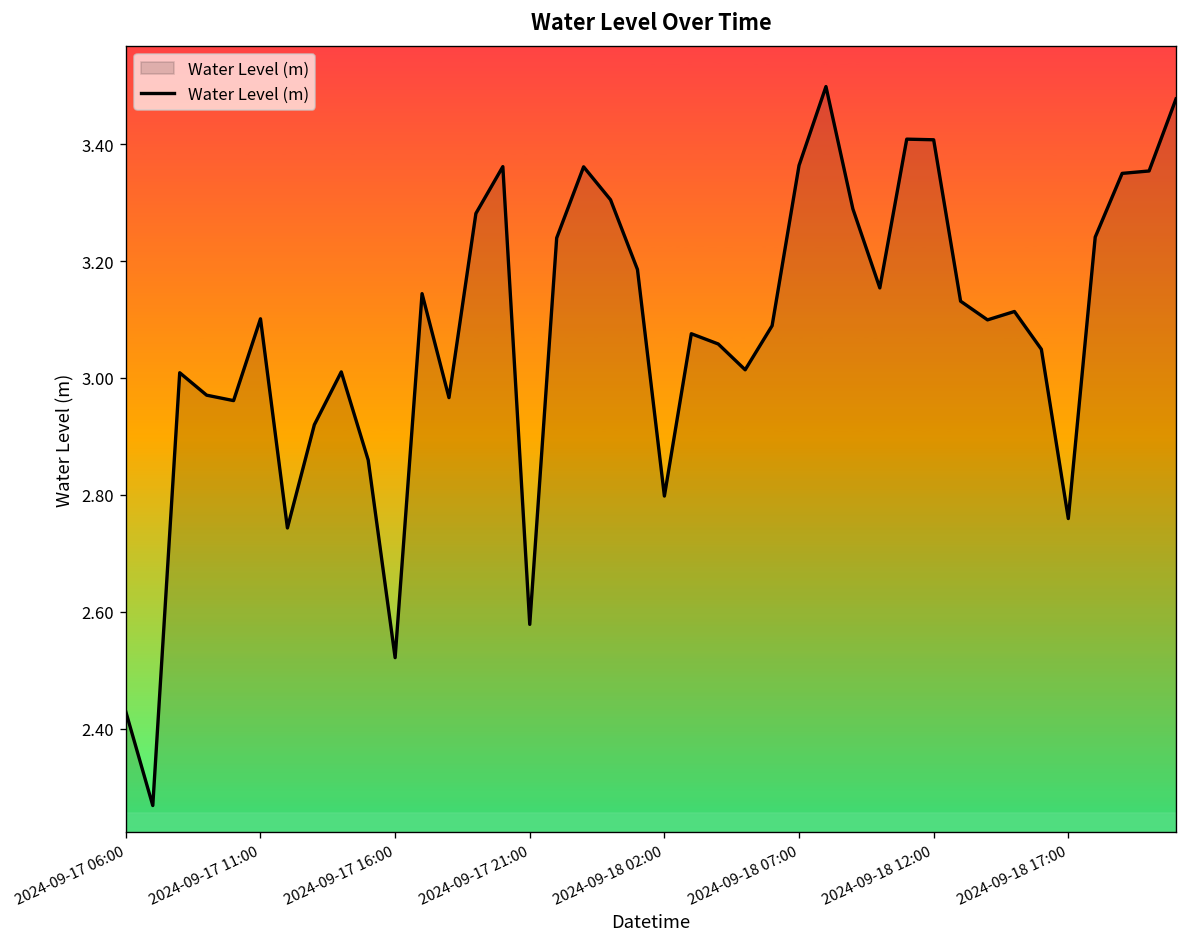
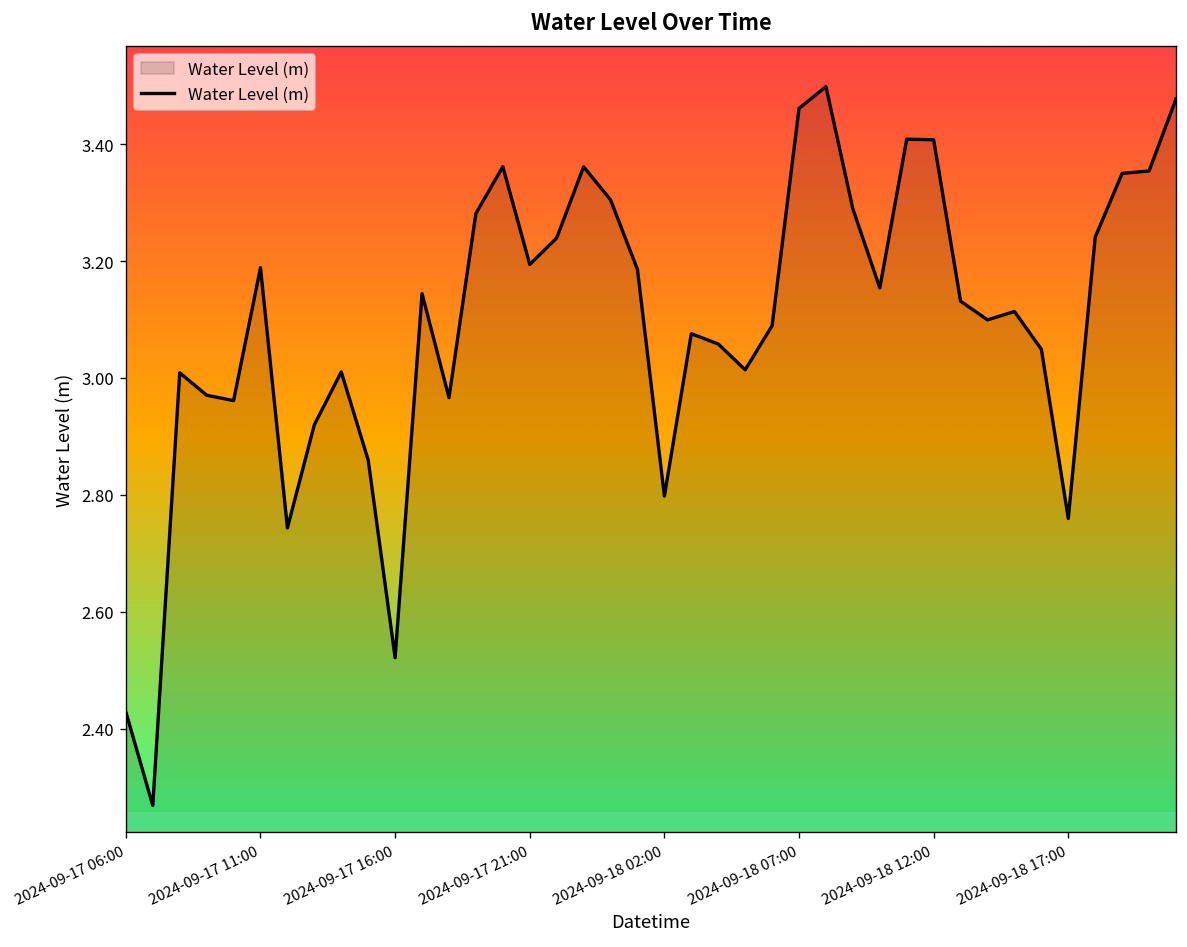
  {
    "2024-09-17 06:00": 2.43,
-   "2024-09-17 11:00": 3.10,
+   "2024-09-17 11:00": 3.19,
    "2024-09-17 16:00": 2.52,
-   "2024-09-17 21:00": 2.58,
+   "2024-09-17 21:00": 3.19,
    "2024-09-18 02:00": 2.80,
-   "2024-09-18 07:00": 3.36,
+   "2024-09-18 07:00": 3.46,
    "2024-09-18 12:00": 3.41,
    "2024-09-18 17:00": 2.76
  }
